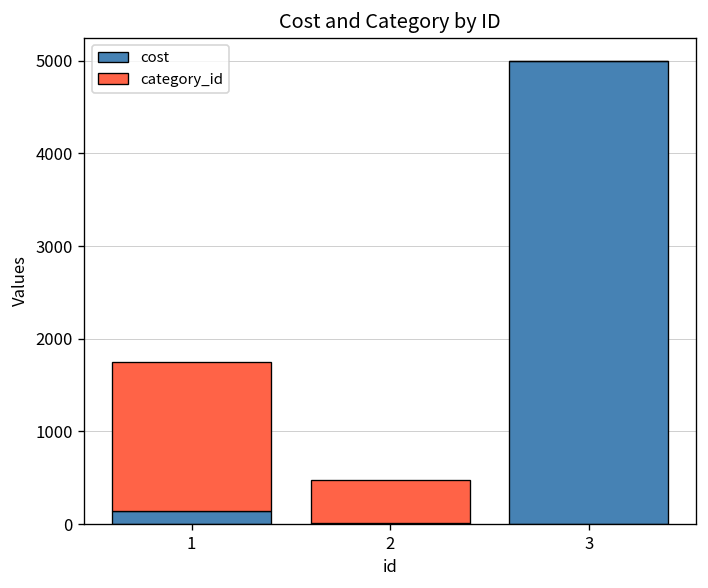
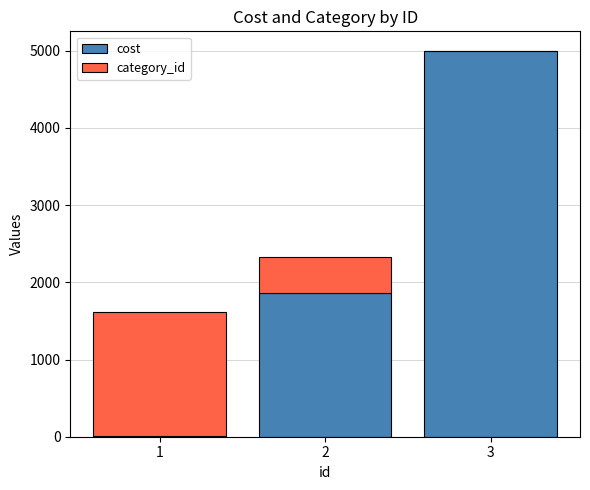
  {
    "cost": {
-     "1": 100,
-     "2": 0,
+     "1": 0,
+     "2": 1900,
      "3": 5000
    },
    "category_id": {
      "1": 1600,
      "2": 500
    }
  }
